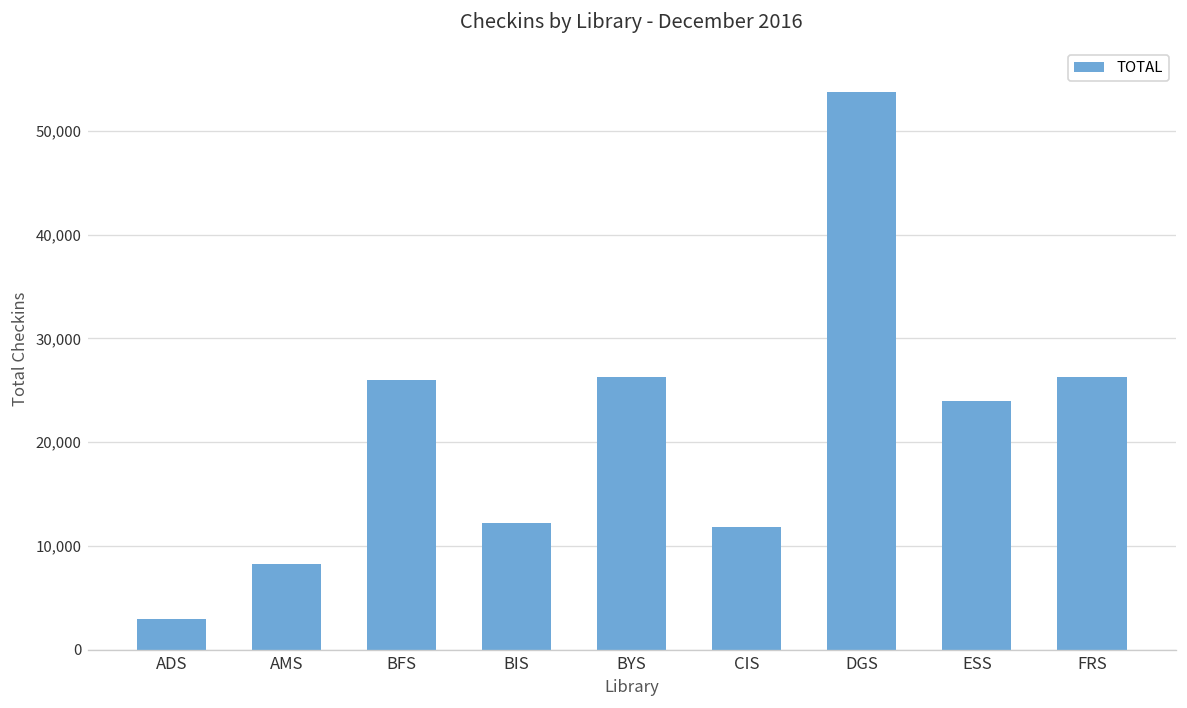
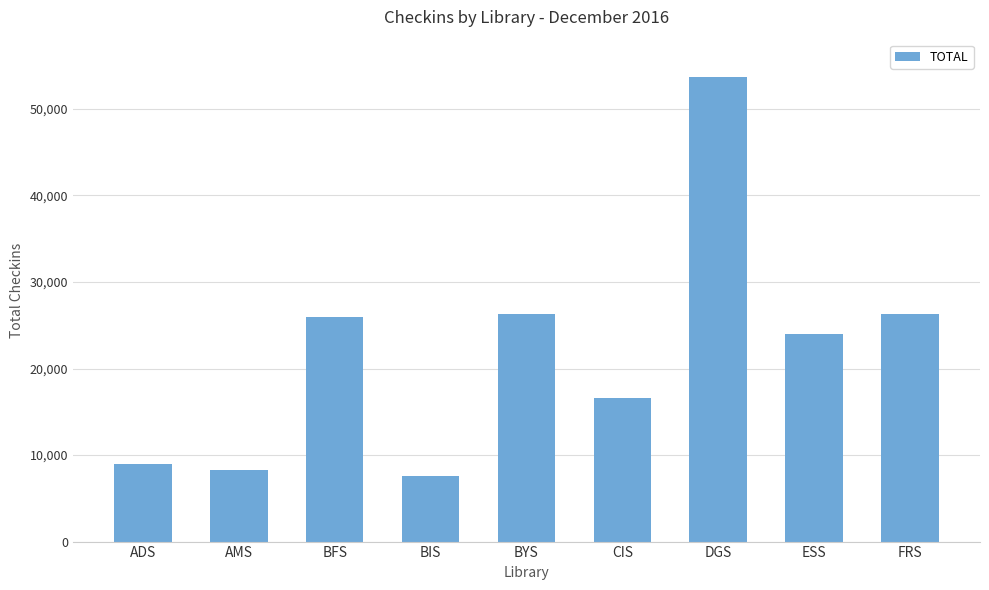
  {
-   "ADS": "3,000",
+   "ADS": "9,000",
    "AMS": "8,000",
    "BFS": "26,000",
-   "BIS": "12,000",
+   "BIS": "8,000",
    "BYS": "26,000",
-   "CIS": "12,000",
+   "CIS": "17,000",
    "DGS": "54,000",
    "ESS": "24,000",
    "FRS": "26,000"
  }
